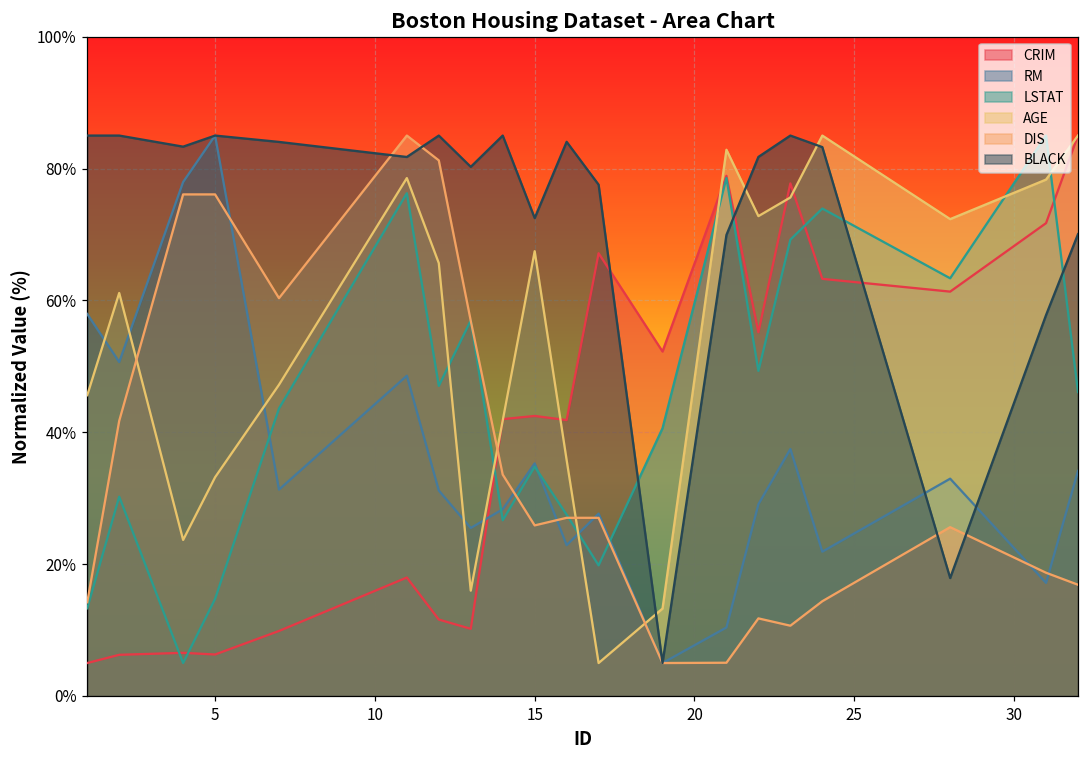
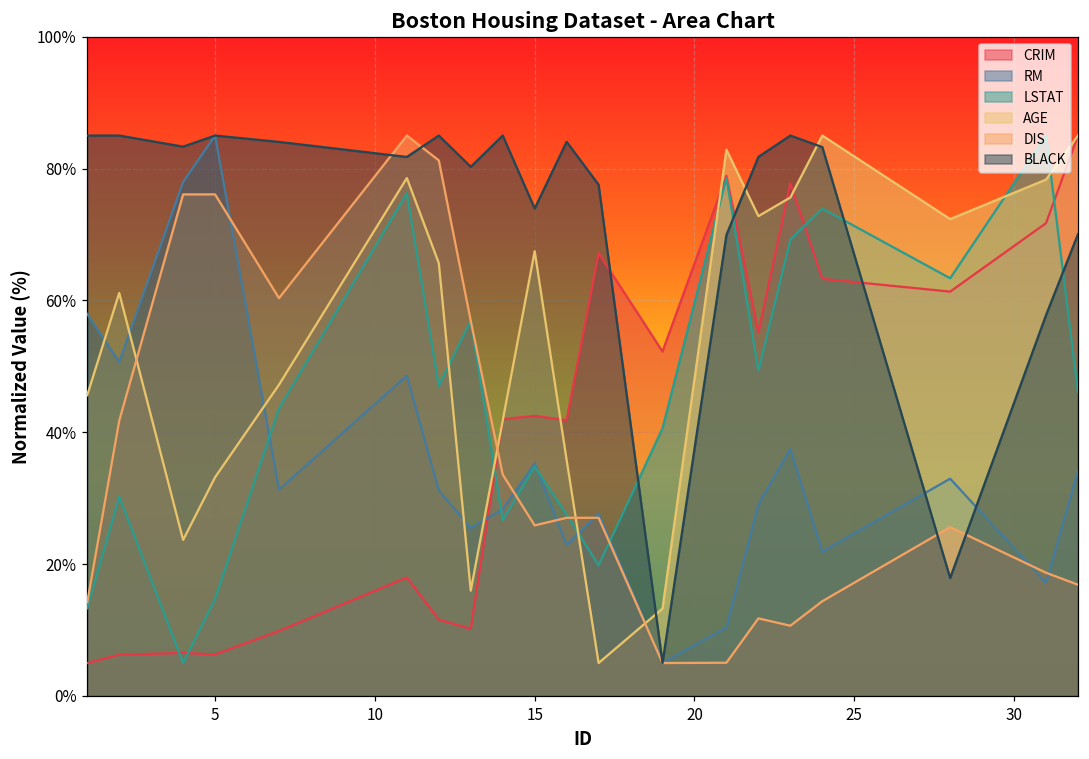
  {
    "CRIM": {
      "5": "6%",
      "15": "42%"
    },
    "BLACK": {
-     "15": "72%"
+     "15": "74%"
    }
  }
